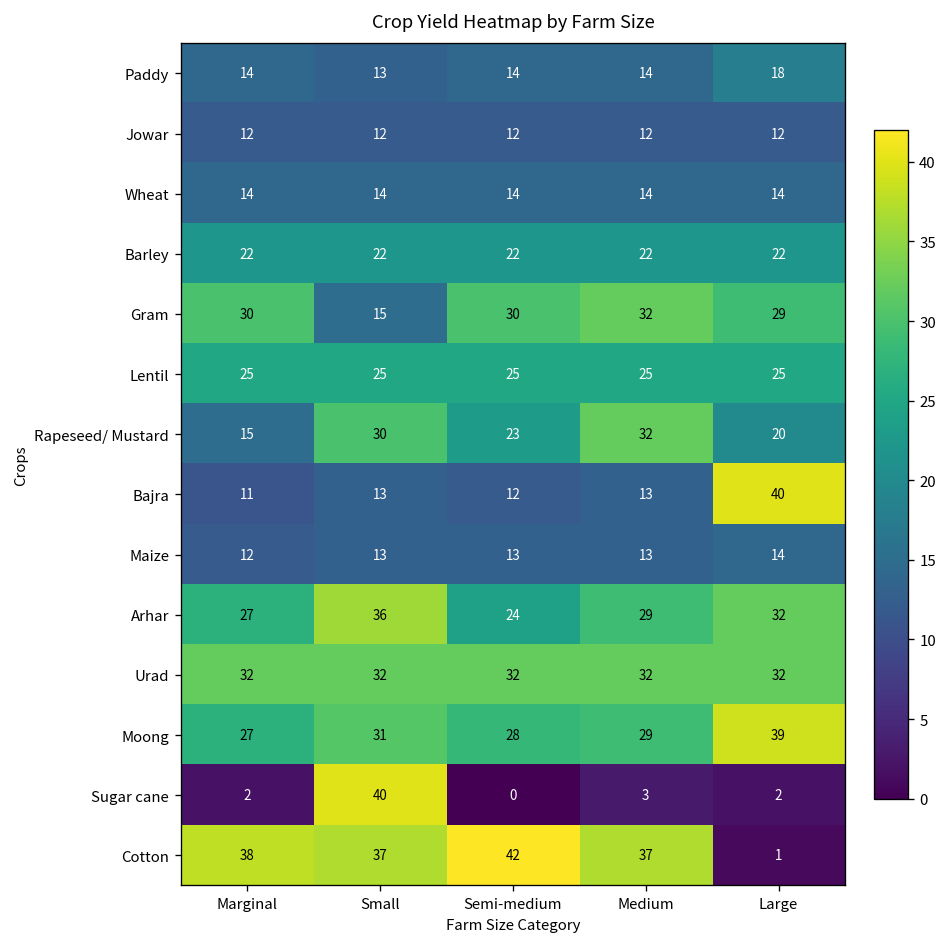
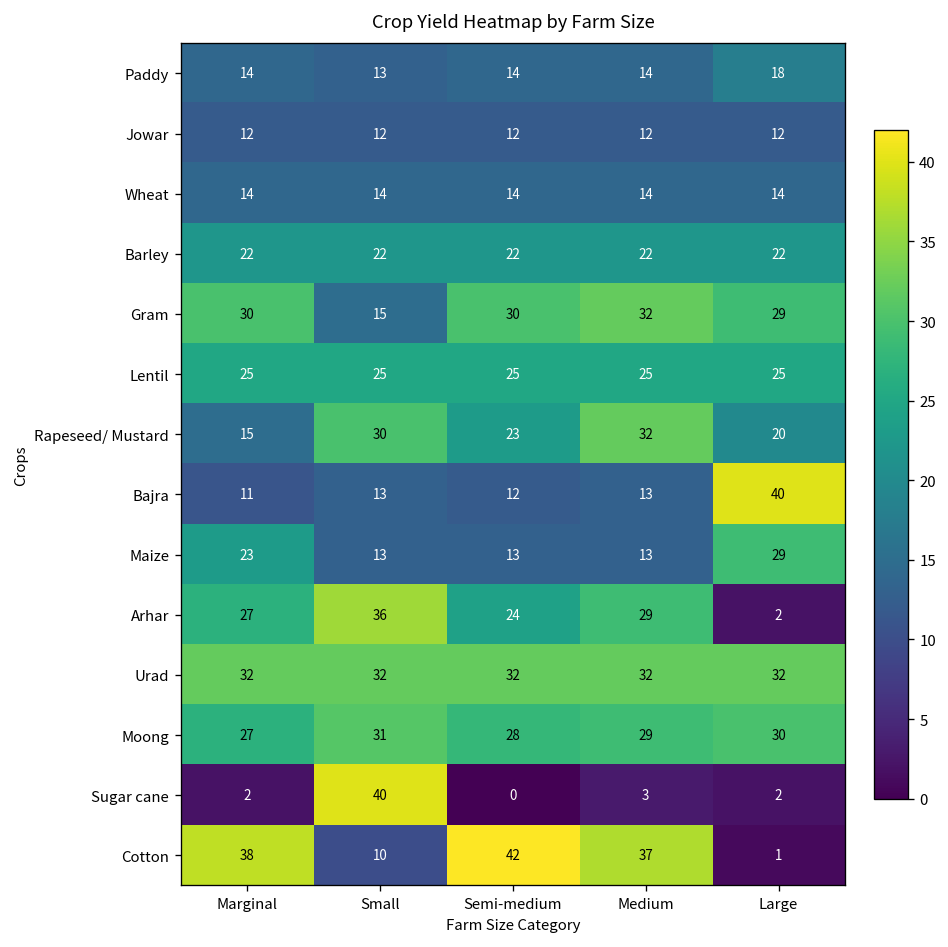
  {
    "Paddy": {
      "Marginal": 14,
      "Small": 13,
      "Semi-medium": 14,
      "Medium": 14,
      "Large": 18
    },
    "Jowar": {
      "Marginal": 12,
      "Small": 12,
      "Semi-medium": 12,
      "Medium": 12,
      "Large": 12
    },
    "Wheat": {
      "Marginal": 14,
      "Small": 14,
      "Semi-medium": 14,
      "Medium": 14,
      "Large": 14
    },
    "Barley": {
      "Marginal": 22,
      "Small": 22,
      "Semi-medium": 22,
      "Medium": 22,
      "Large": 22
    },
    "Gram": {
      "Marginal": 30,
      "Small": 15,
      "Semi-medium": 30,
      "Medium": 32,
      "Large": 29
    },
    "Lentil": {
      "Marginal": 25,
      "Small": 25,
      "Semi-medium": 25,
      "Medium": 25,
      "Large": 25
    },
    "Rapeseed/ Mustard": {
      "Marginal": 15,
      "Small": 30,
      "Semi-medium": 23,
      "Medium": 32,
      "Large": 20
    },
    "Bajra": {
      "Marginal": 11,
      "Small": 13,
      "Semi-medium": 12,
      "Medium": 13,
      "Large": 40
    },
    "Maize": {
-     "Marginal": 12,
+     "Marginal": 23,
      "Small": 13,
      "Semi-medium": 13,
      "Medium": 13,
-     "Large": 14
+     "Large": 29
    },
    "Arhar": {
      "Marginal": 27,
      "Small": 36,
      "Semi-medium": 24,
      "Medium": 29,
-     "Large": 32
+     "Large": 2
    },
    "Urad": {
      "Marginal": 32,
      "Small": 32,
      "Semi-medium": 32,
      "Medium": 32,
      "Large": 32
    },
    "Moong": {
      "Marginal": 27,
      "Small": 31,
      "Semi-medium": 28,
      "Medium": 29,
-     "Large": 39
+     "Large": 30
    },
    "Sugar cane": {
      "Marginal": 2,
      "Small": 40,
      "Semi-medium": 0,
      "Medium": 3,
      "Large": 2
    },
    "Cotton": {
      "Marginal": 38,
-     "Small": 37,
+     "Small": 10,
      "Semi-medium": 42,
      "Medium": 37,
      "Large": 1
    }
  }
